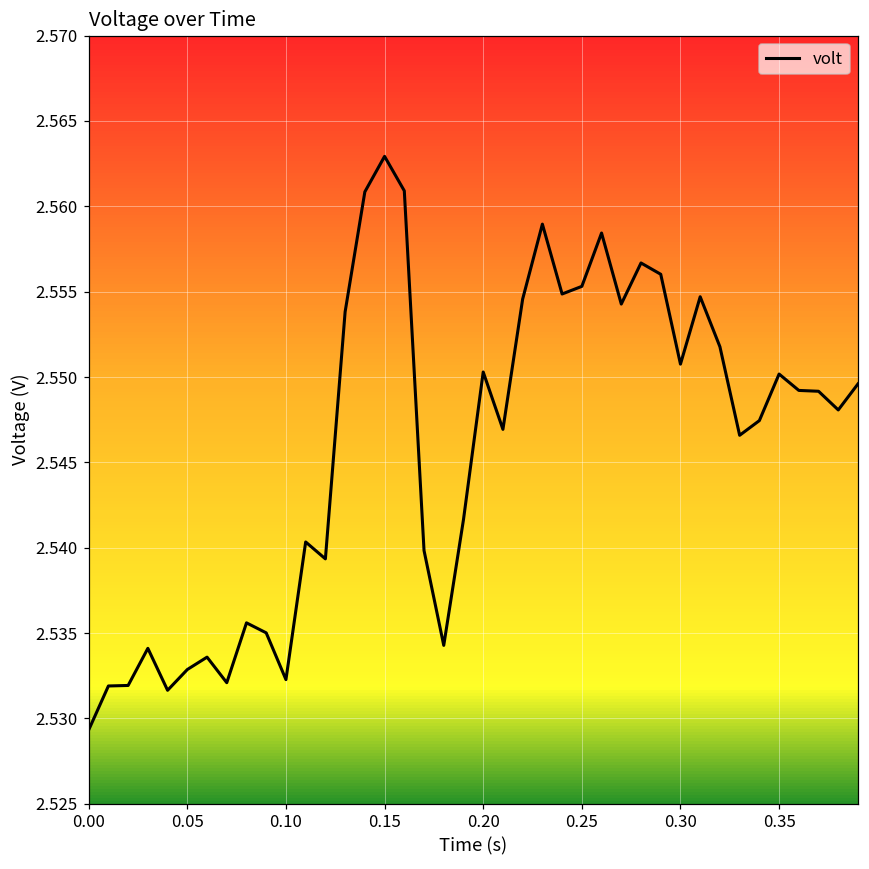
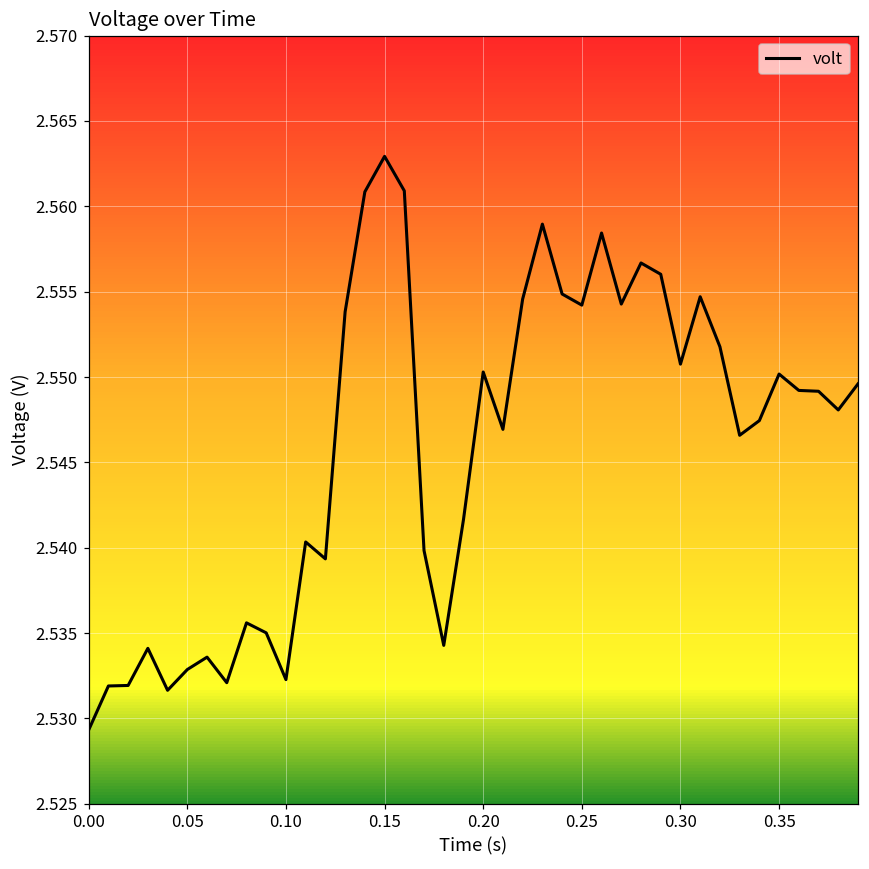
  {
    "0.00": 2.5293,
    "0.05": 2.5329,
    "0.10": 2.5323,
    "0.15": 2.5629,
    "0.20": 2.5503,
-   "0.25": 2.5553,
+   "0.25": 2.5542,
    "0.30": 2.5508,
    "0.35": 2.5502
  }
